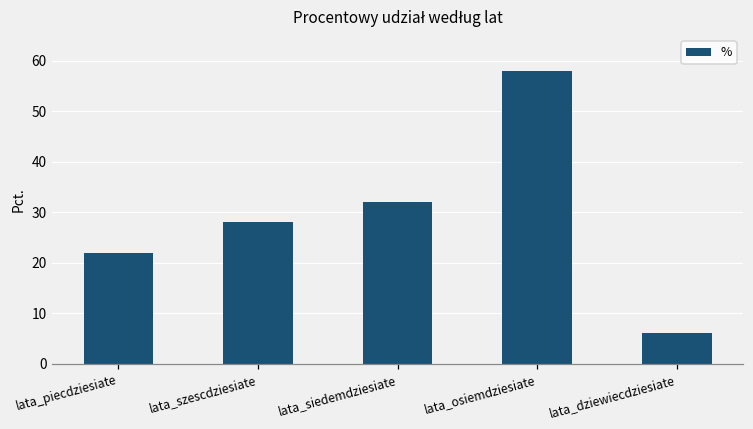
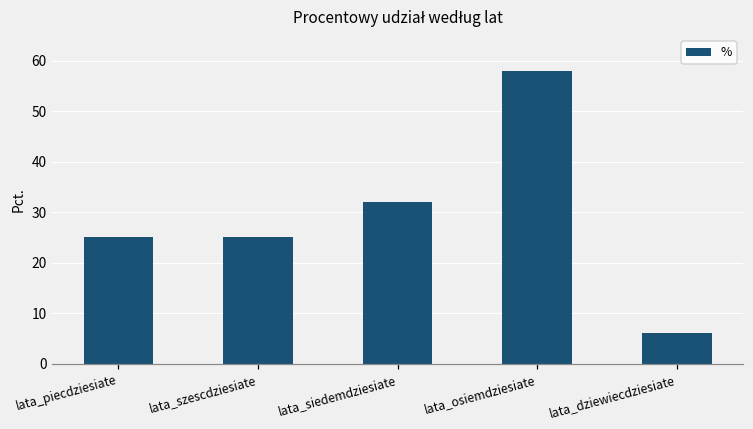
  {
-   "lata_piecdziesiate": 22,
-   "lata_szescdziesiate": 28,
+   "lata_piecdziesiate": 25,
+   "lata_szescdziesiate": 25,
    "lata_siedemdziesiate": 32,
    "lata_osiemdziesiate": 58,
    "lata_dziewiecdziesiate": 6
  }
